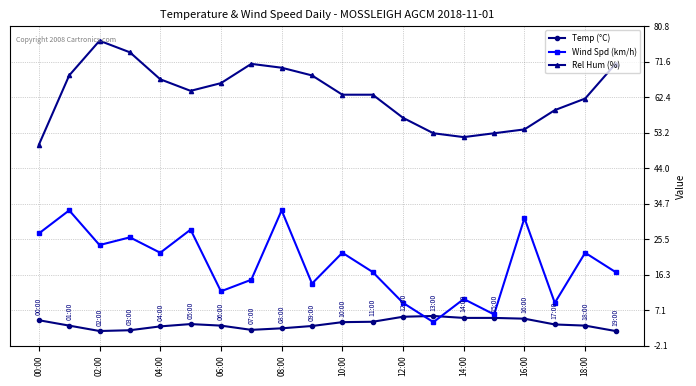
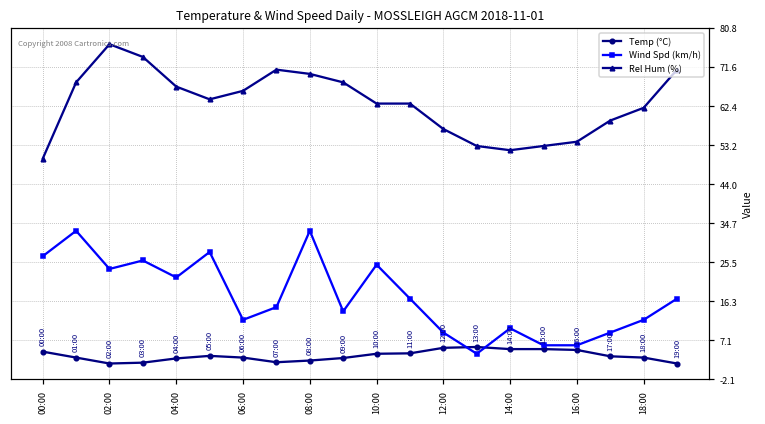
  {
    "Wind Spd (km/h)": {
      "00:00": 27,
      "02:00": 24,
      "04:00": 22,
      "06:00": 12,
      "08:00": 33,
-     "10:00": 22,
-     "16:00": 31,
-     "18:00": 22
+     "10:00": 25,
+     "16:00": 6,
+     "18:00": 12
    }
  }
